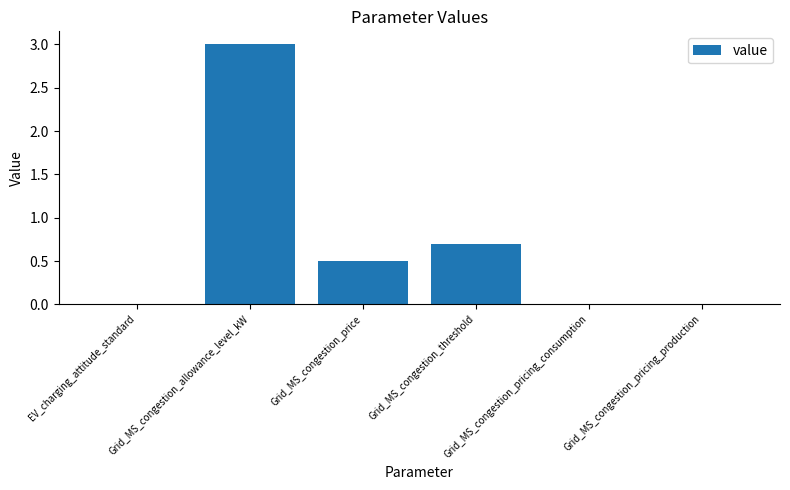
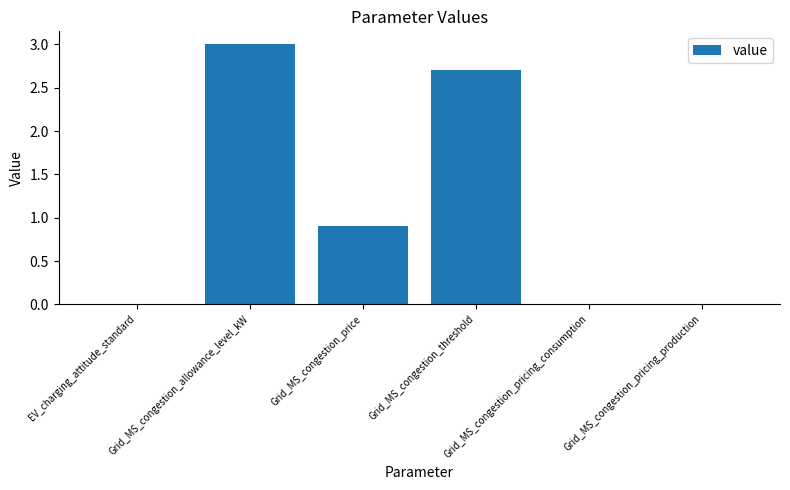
  {
    "EV_charging_attitude_standard": 0.0,
    "Grid_MS_congestion_allowance_level_kW": 3.0,
-   "Grid_MS_congestion_price": 0.5,
-   "Grid_MS_congestion_threshold": 0.7,
+   "Grid_MS_congestion_price": 0.9,
+   "Grid_MS_congestion_threshold": 2.7,
    "Grid_MS_congestion_pricing_consumption": 0.0,
    "Grid_MS_congestion_pricing_production": 0.0
  }
